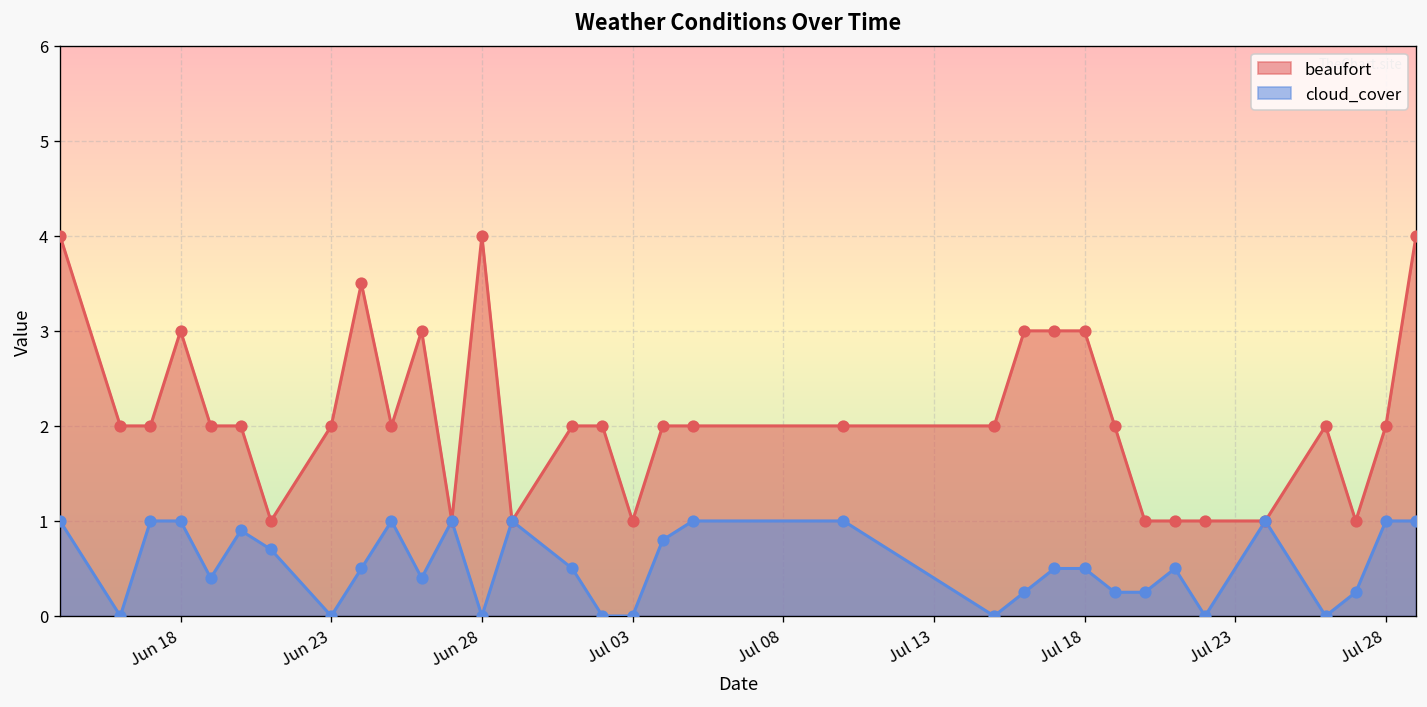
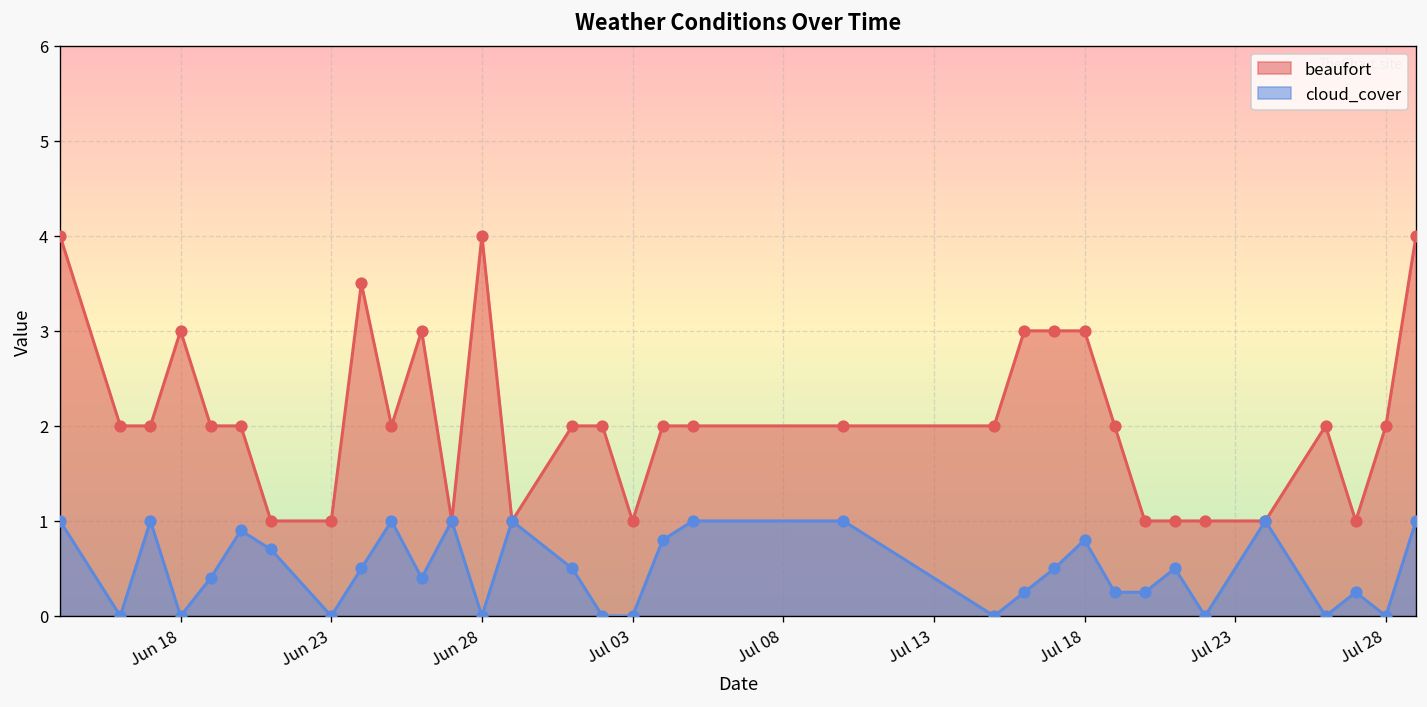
  {
    "beaufort": {
      "Jun 18": 3,
-     "Jun 23": 2,
+     "Jun 23": 1,
      "Jun 28": 4,
      "Jul 03": 1,
      "Jul 18": 3,
      "Jul 28": 2
    },
    "cloud_cover": {
-     "Jun 18": 1,
+     "Jun 18": 0,
      "Jun 23": 0.0,
      "Jun 28": 0.0,
      "Jul 03": 0.0,
-     "Jul 18": 0.5,
-     "Jul 28": 1
+     "Jul 18": 0.8,
+     "Jul 28": 0
    }
  }
